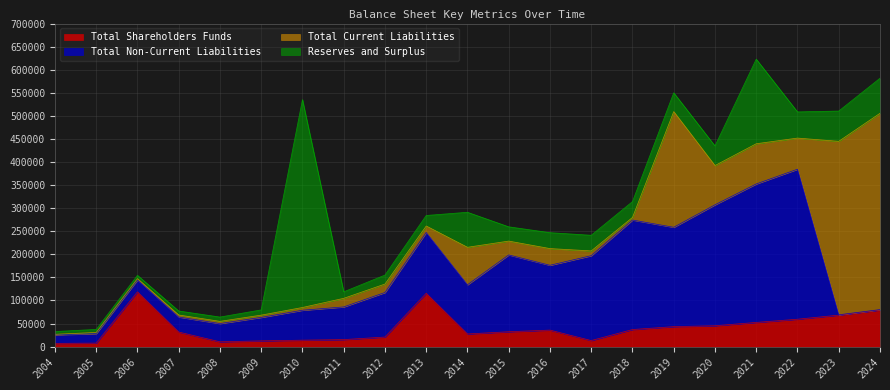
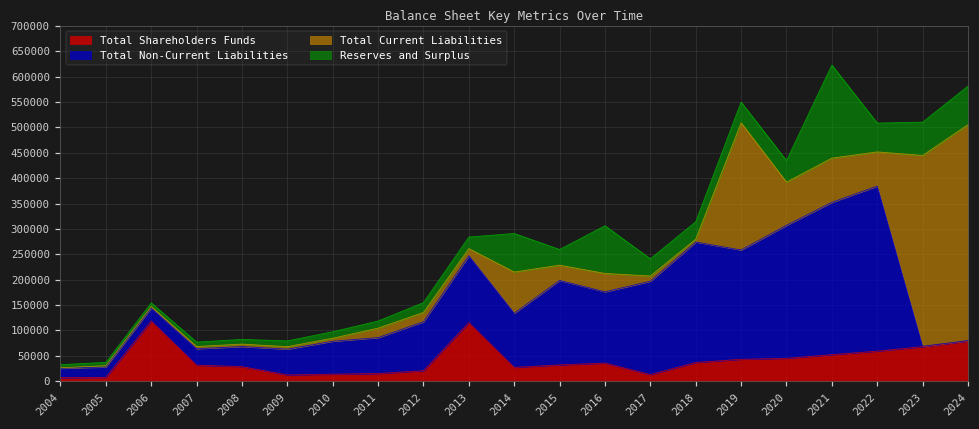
  {
    "Total Shareholders Funds": {
      "2004": 10000,
      "2005": 10000,
      "2006": 120000,
      "2007": 30000,
-     "2008": 10000,
+     "2008": 30000,
      "2009": 10000,
      "2010": 10000,
      "2011": 20000,
      "2012": 20000,
      "2013": 120000,
      "2014": 30000,
      "2015": 30000,
      "2016": 40000,
      "2017": 10000,
      "2018": 40000,
      "2019": 40000,
      "2020": 50000,
      "2021": 50000,
      "2022": 60000
    },
    "Total Non-Current Liabilities": {
      "2010": 60000,
      "2011": 70000,
      "2012": 100000,
      "2013": 130000,
      "2014": 110000,
      "2015": 170000,
      "2016": 140000,
      "2017": 180000,
      "2018": 240000,
      "2019": 220000,
      "2020": 260000,
      "2021": 300000,
      "2022": 330000
    },
    "Total Current Liabilities": {
      "2010": 10000,
      "2011": 20000,
      "2012": 20000,
      "2013": 10000,
      "2014": 80000,
      "2015": 30000,
      "2016": 40000,
      "2017": 10000,
      "2018": 10000,
      "2019": 250000,
      "2020": 90000,
      "2021": 90000,
      "2022": 70000,
      "2023": 380000,
      "2024": 430000
    },
    "Reserves and Surplus": {
      "2004": 10000,
      "2005": 10000,
      "2006": 10000,
      "2007": 10000,
      "2008": 10000,
      "2009": 10000,
-     "2010": 450000,
+     "2010": 10000,
      "2011": 10000,
      "2012": 20000,
      "2013": 20000,
      "2014": 80000,
      "2015": 30000,
-     "2016": 30000,
+     "2016": 90000,
      "2017": 30000,
      "2018": 30000,
      "2019": 40000,
      "2020": 40000,
      "2021": 180000,
      "2022": 60000,
      "2023": 70000,
      "2024": 80000
    }
  }
